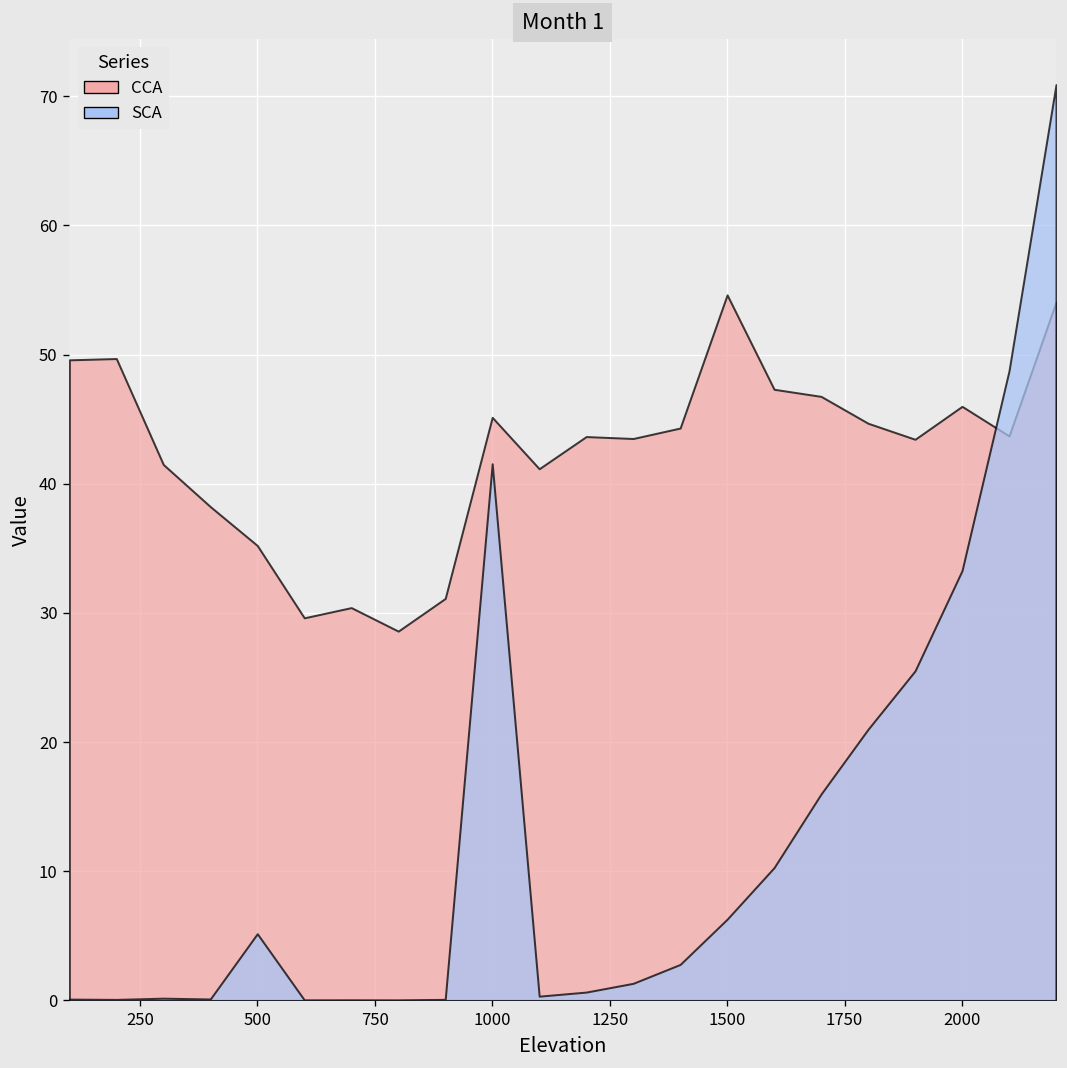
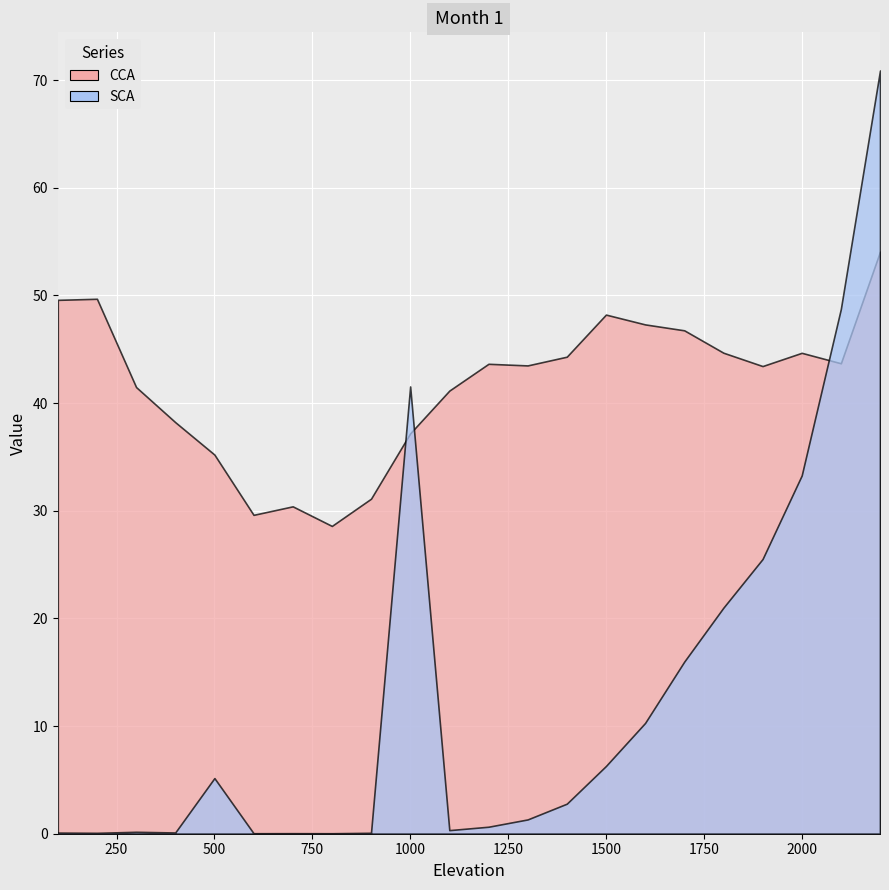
  {
    "CCA": {
      "500": 35.2,
-     "1000": 45.1,
-     "1500": 54.6,
-     "2000": 46.0
+     "1000": 37.2,
+     "1500": 48.2,
+     "2000": 44.7
    },
    "SCA": {
      "500": 5.2,
      "1000": 41.5,
      "1500": 6.3,
      "2000": 33.3
    }
  }
